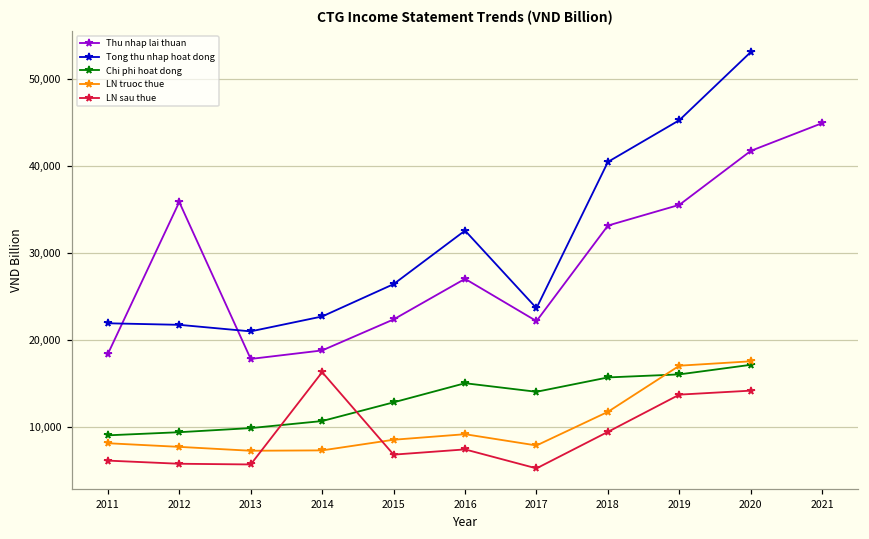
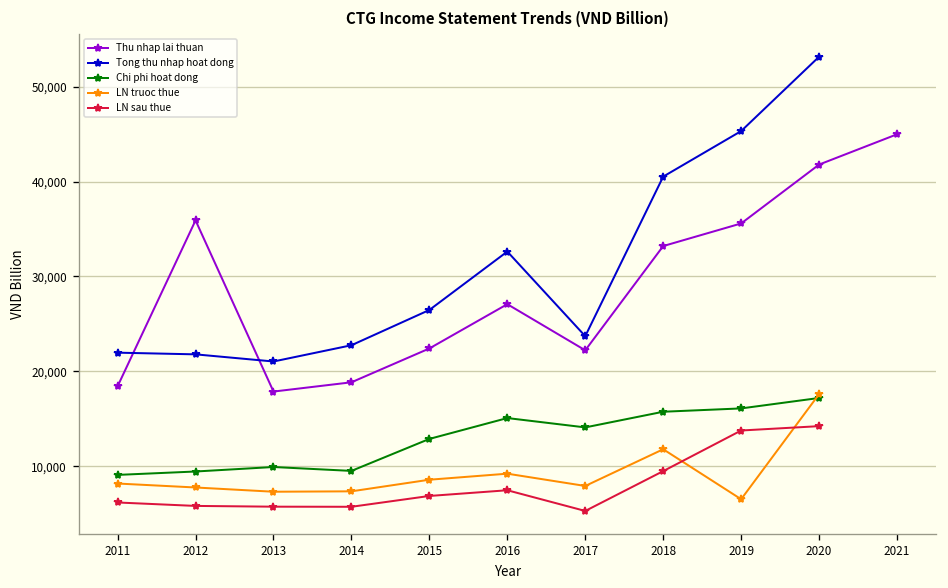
  {
    "Thu nhap lai thuan": {
      "2011": "18,000",
      "2012": "36,000",
      "2013": "18,000",
      "2014": "19,000",
      "2015": "22,000",
      "2016": "27,000",
      "2017": "22,000",
      "2018": "33,000",
      "2019": "36,000",
      "2020": "42,000",
      "2021": "45,000"
    },
    "Tong thu nhap hoat dong": {
      "2011": "22,000",
      "2012": "22,000",
      "2013": "21,000",
      "2014": "23,000",
      "2015": "26,000",
      "2016": "33,000",
      "2017": "24,000",
      "2018": "41,000",
      "2019": "45,000",
      "2020": "53,000"
    },
    "Chi phi hoat dong": {
      "2011": "9,000",
      "2012": "9,000",
      "2013": "10,000",
-     "2014": "11,000",
+     "2014": "9,000",
      "2015": "13,000",
      "2016": "15,000",
      "2017": "14,000",
      "2018": "16,000",
      "2019": "16,000",
      "2020": "17,000"
    },
    "LN truoc thue": {
      "2011": "8,000",
      "2012": "8,000",
      "2013": "7,000",
      "2014": "7,000",
      "2015": "9,000",
      "2016": "9,000",
      "2017": "8,000",
      "2018": "12,000",
-     "2019": "17,000",
+     "2019": "7,000",
      "2020": "18,000"
    },
    "LN sau thue": {
      "2011": "6,000",
      "2012": "6,000",
      "2013": "6,000",
-     "2014": "16,000",
+     "2014": "6,000",
      "2015": "7,000",
      "2016": "7,000",
      "2017": "5,000",
      "2018": "9,000",
      "2019": "14,000",
      "2020": "14,000"
    }
  }
